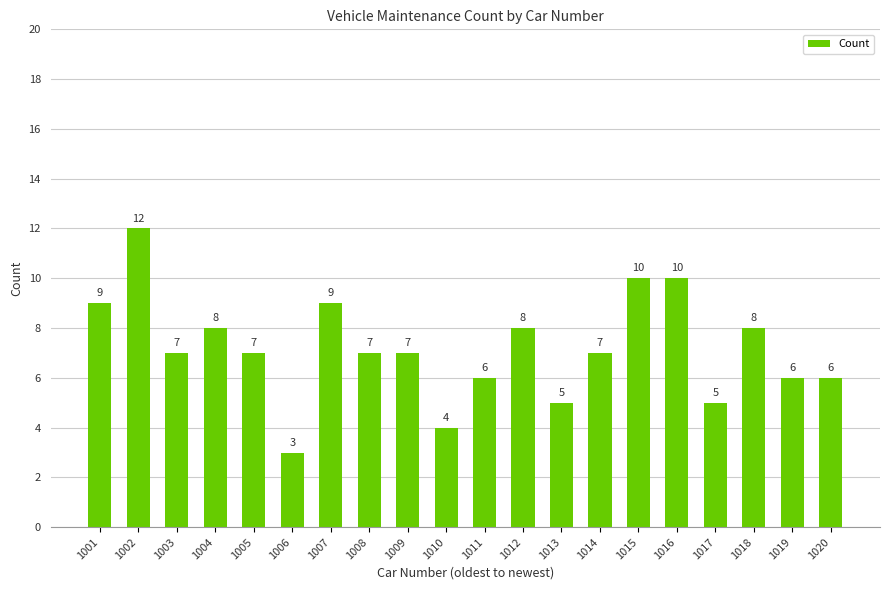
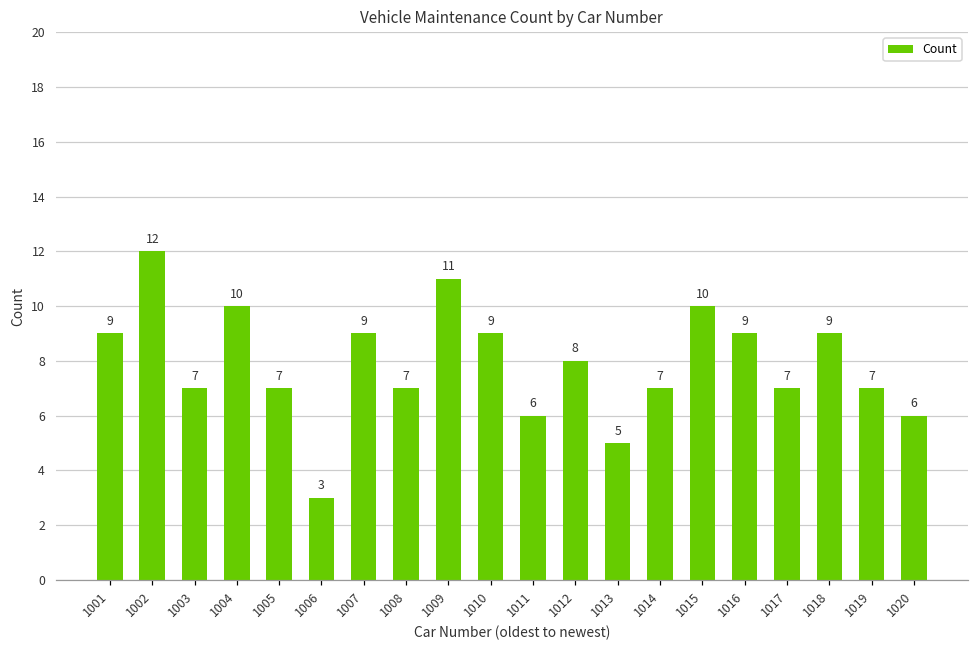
  {
    "1001": 9,
    "1002": 12,
    "1003": 7,
-   "1004": 8,
+   "1004": 10,
    "1005": 7,
    "1006": 3,
    "1007": 9,
    "1008": 7,
-   "1009": 7,
-   "1010": 4,
+   "1009": 11,
+   "1010": 9,
    "1011": 6,
    "1012": 8,
    "1013": 5,
    "1014": 7,
    "1015": 10,
-   "1016": 10,
-   "1017": 5,
-   "1018": 8,
-   "1019": 6,
+   "1016": 9,
+   "1017": 7,
+   "1018": 9,
+   "1019": 7,
    "1020": 6
  }
